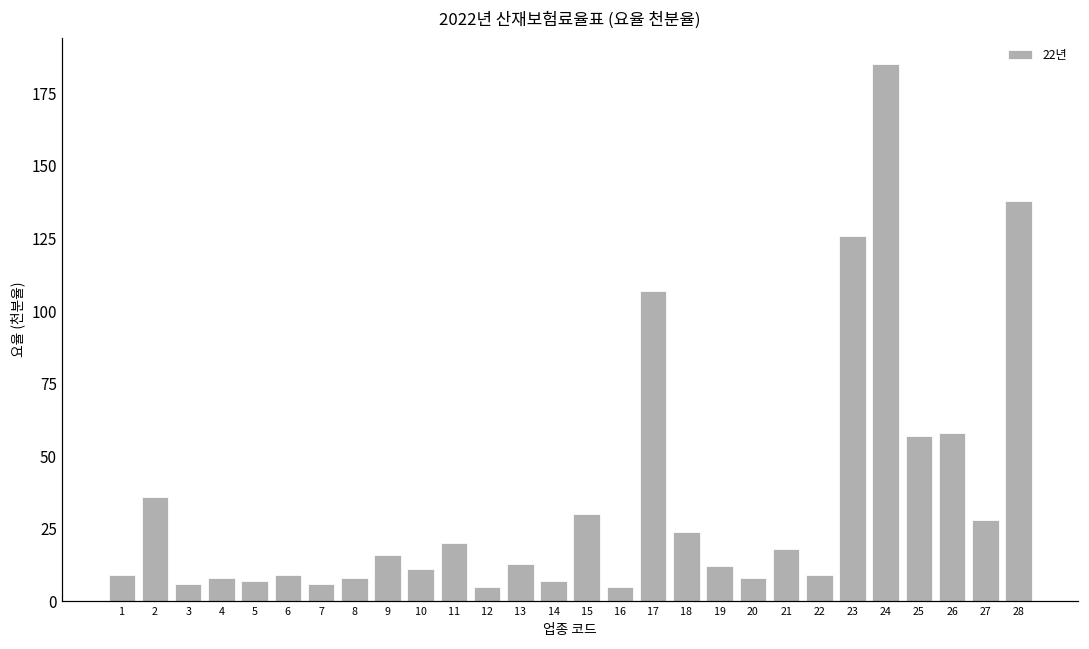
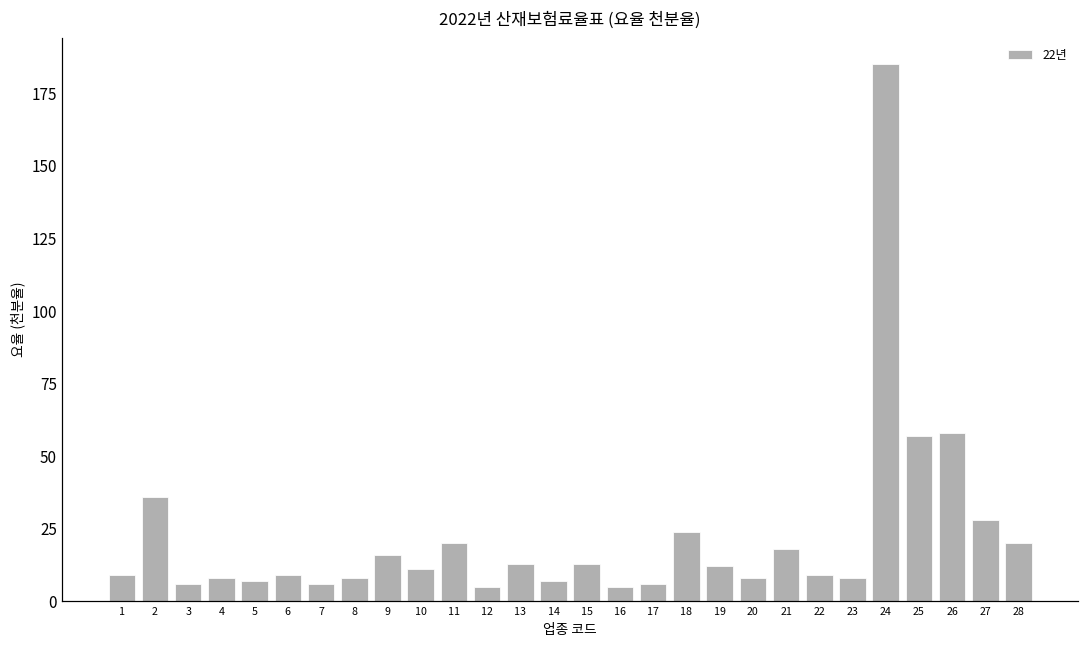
  {
    "1": 9,
    "2": 36,
    "3": 6,
    "4": 8,
    "5": 7,
    "6": 9,
    "7": 6,
    "8": 8,
    "9": 16,
    "10": 11,
    "11": 20,
    "12": 5,
    "13": 13,
    "14": 7,
-   "15": 30,
+   "15": 13,
    "16": 5,
-   "17": 107,
+   "17": 6,
    "18": 24,
    "19": 12,
    "20": 8,
    "21": 18,
    "22": 9,
-   "23": 126,
+   "23": 8,
    "24": 185,
    "25": 57,
    "26": 58,
    "27": 28,
-   "28": 138
+   "28": 20
  }
